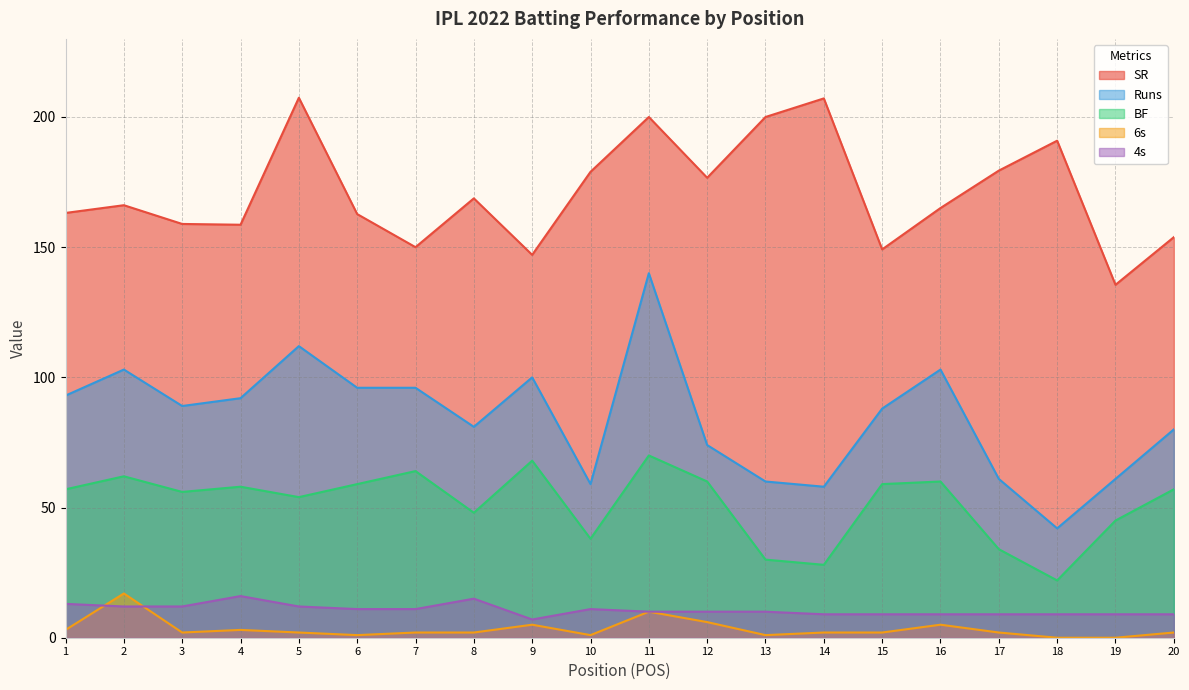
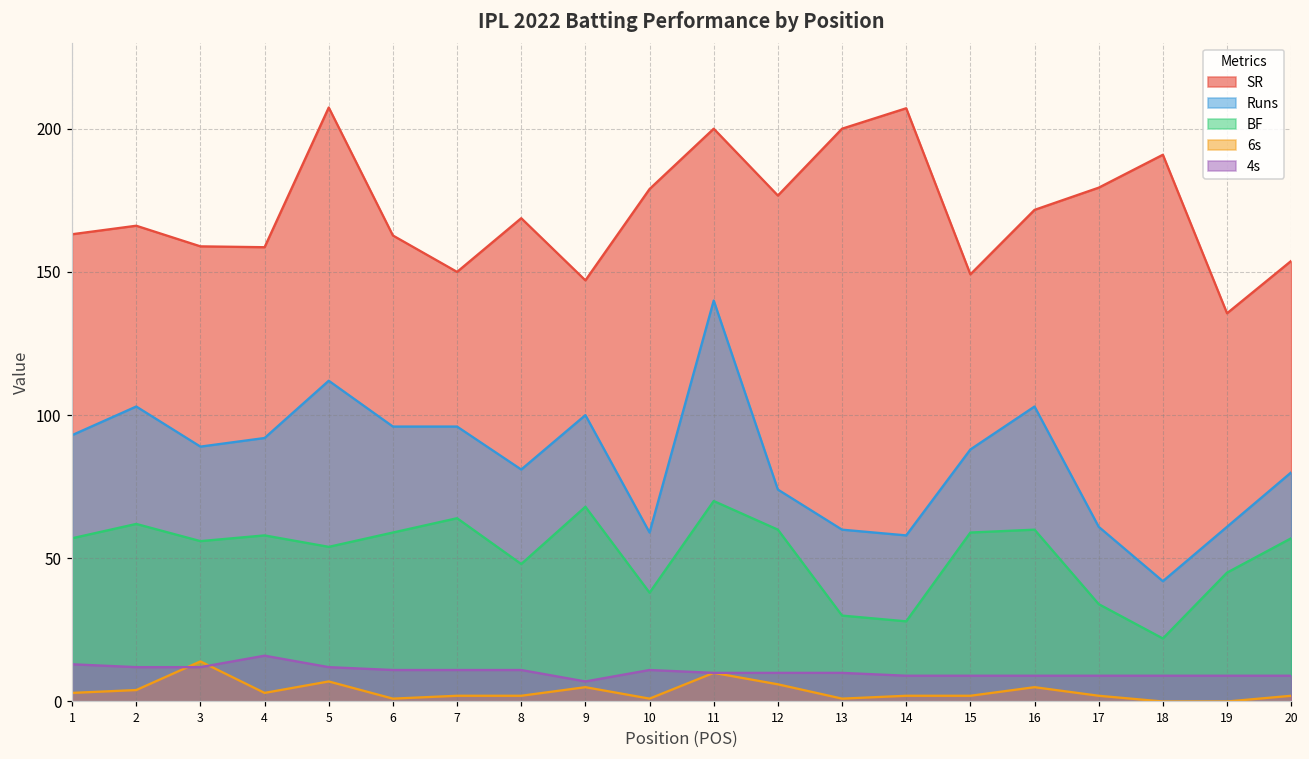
  {
    "SR": {
      "1": 163,
      "2": 166,
      "3": 159,
      "4": 159,
      "5": 207,
      "6": 163,
      "7": 150,
      "8": 169,
      "9": 147,
      "10": 179,
      "11": 200,
      "12": 177,
      "13": 200,
      "14": 207,
      "15": 149,
-     "16": 165,
+     "16": 172,
      "17": 179,
      "18": 191,
      "19": 136,
      "20": 154
    },
    "Runs": {
      "1": 93,
      "2": 103,
      "3": 89,
      "4": 92,
      "5": 112,
      "6": 96,
      "7": 96,
      "8": 81,
      "9": 100,
      "10": 59,
      "11": 140,
      "12": 74,
      "13": 60,
      "14": 58,
      "15": 88,
      "16": 103,
      "17": 61,
      "18": 42,
      "19": 61,
      "20": 80
    },
    "BF": {
      "1": 57,
      "2": 62,
      "3": 56,
      "4": 58,
      "5": 54,
      "6": 59,
      "7": 64,
      "8": 48,
      "9": 68,
      "10": 38,
      "11": 70,
      "12": 60,
      "13": 30,
      "14": 28,
      "15": 59,
      "16": 60,
      "17": 34,
      "18": 22,
      "19": 45,
      "20": 57
    },
    "6s": {
      "1": 3,
-     "2": 17,
-     "3": 2,
+     "2": 4,
+     "3": 14,
      "4": 3,
-     "5": 2,
+     "5": 7,
      "6": 1,
      "7": 2,
      "8": 2,
      "9": 5,
      "10": 1,
      "12": 6,
      "13": 1,
      "14": 2,
      "15": 2,
      "16": 5,
      "17": 2,
      "18": 0,
      "19": 0,
      "20": 2
    },
    "4s": {
      "1": 13,
      "2": 12,
      "3": 12,
      "4": 16,
      "5": 12,
      "6": 11,
      "7": 11,
-     "8": 15,
+     "8": 11,
      "9": 7,
      "10": 11,
      "12": 10,
      "13": 10,
      "14": 9,
      "15": 9,
      "16": 9,
      "17": 9,
      "18": 9,
      "19": 9,
      "20": 9
    }
  }
